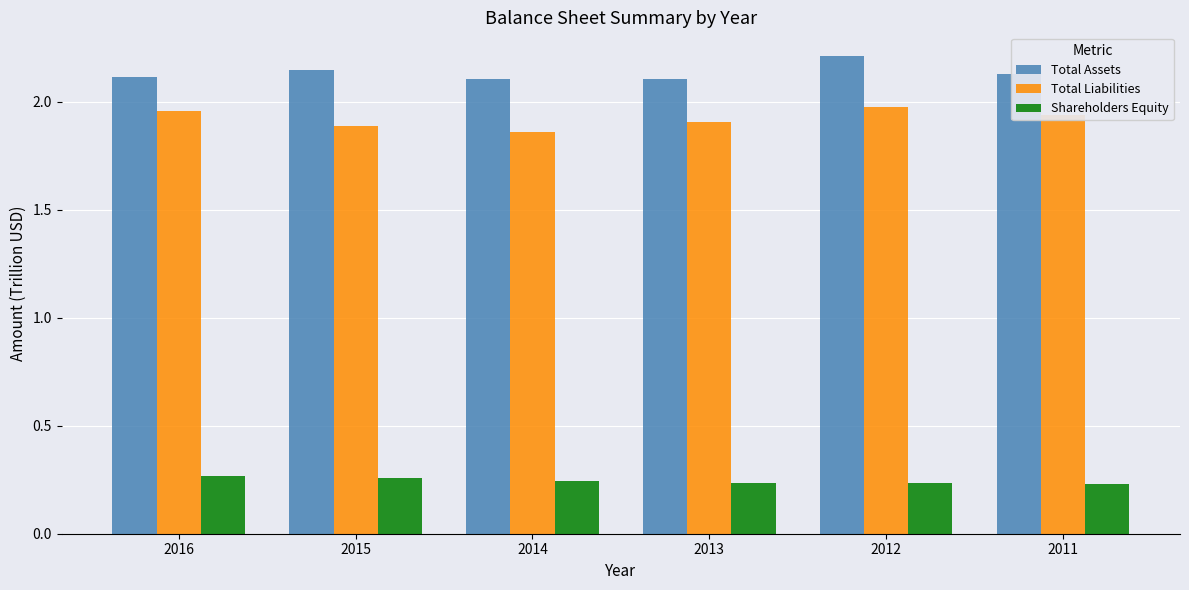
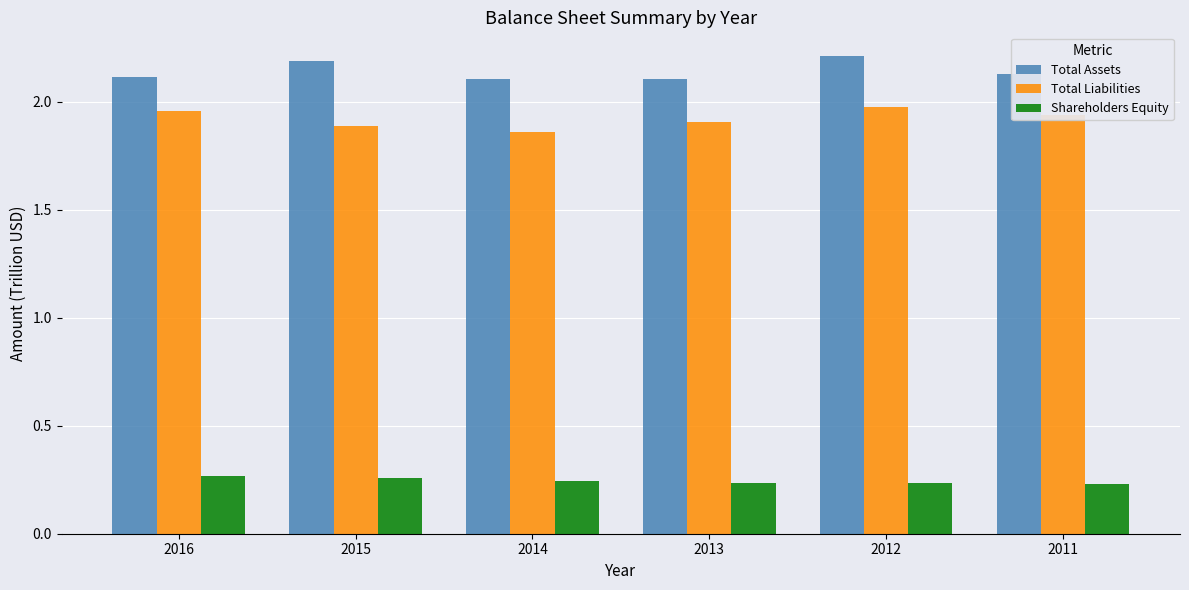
  {
    "Total Assets": {
      "2016": 2.11,
-     "2015": 2.14,
+     "2015": 2.19,
      "2014": 2.10,
      "2013": 2.10,
      "2012": 2.21
    },
    "Total Liabilities": {
      "2016": 1.96,
      "2015": 1.89,
      "2014": 1.86,
      "2013": 1.91,
      "2012": 1.97
    },
    "Shareholders Equity": {
      "2016": 0.27,
      "2015": 0.26,
      "2014": 0.24,
      "2013": 0.23,
      "2012": 0.24,
      "2011": 0.23
    }
  }
